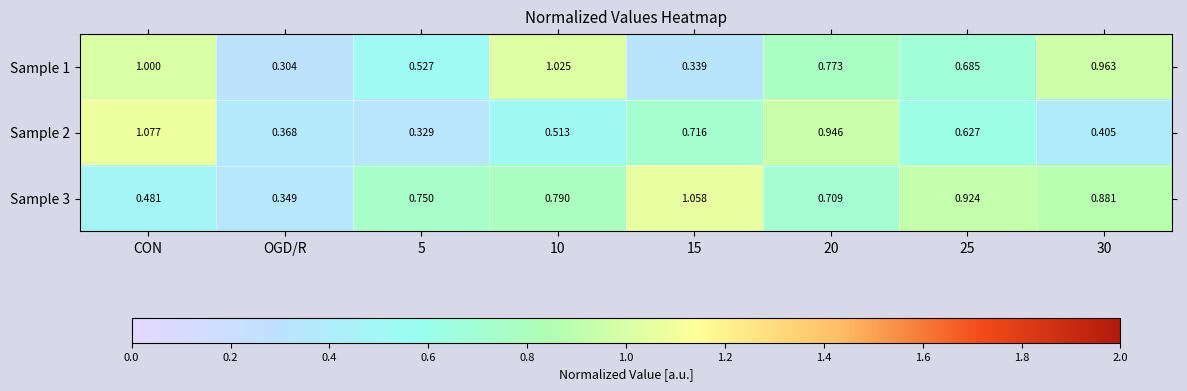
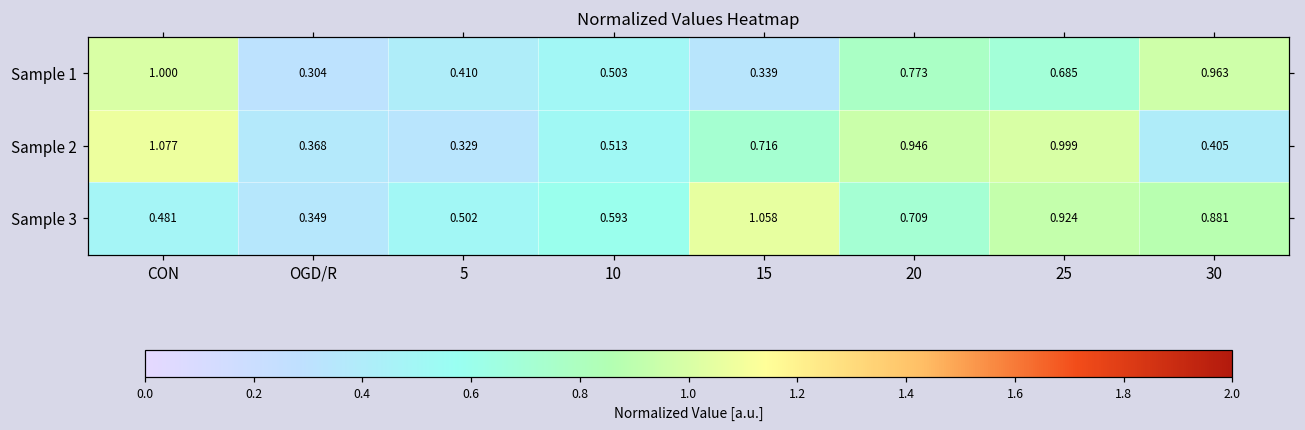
  {
    "Sample 1": {
      "CON": 1.000,
      "OGD/R": 0.304,
-     "5": 0.527,
-     "10": 1.025,
+     "5": 0.410,
+     "10": 0.503,
      "15": 0.339,
      "20": 0.773,
      "25": 0.685,
      "30": 0.963
    },
    "Sample 2": {
      "CON": 1.077,
      "OGD/R": 0.368,
      "5": 0.329,
      "10": 0.513,
      "15": 0.716,
      "20": 0.946,
-     "25": 0.627,
+     "25": 0.999,
      "30": 0.405
    },
    "Sample 3": {
      "CON": 0.481,
      "OGD/R": 0.349,
-     "5": 0.750,
-     "10": 0.790,
+     "5": 0.502,
+     "10": 0.593,
      "15": 1.058,
      "20": 0.709,
      "25": 0.924,
      "30": 0.881
    }
  }
